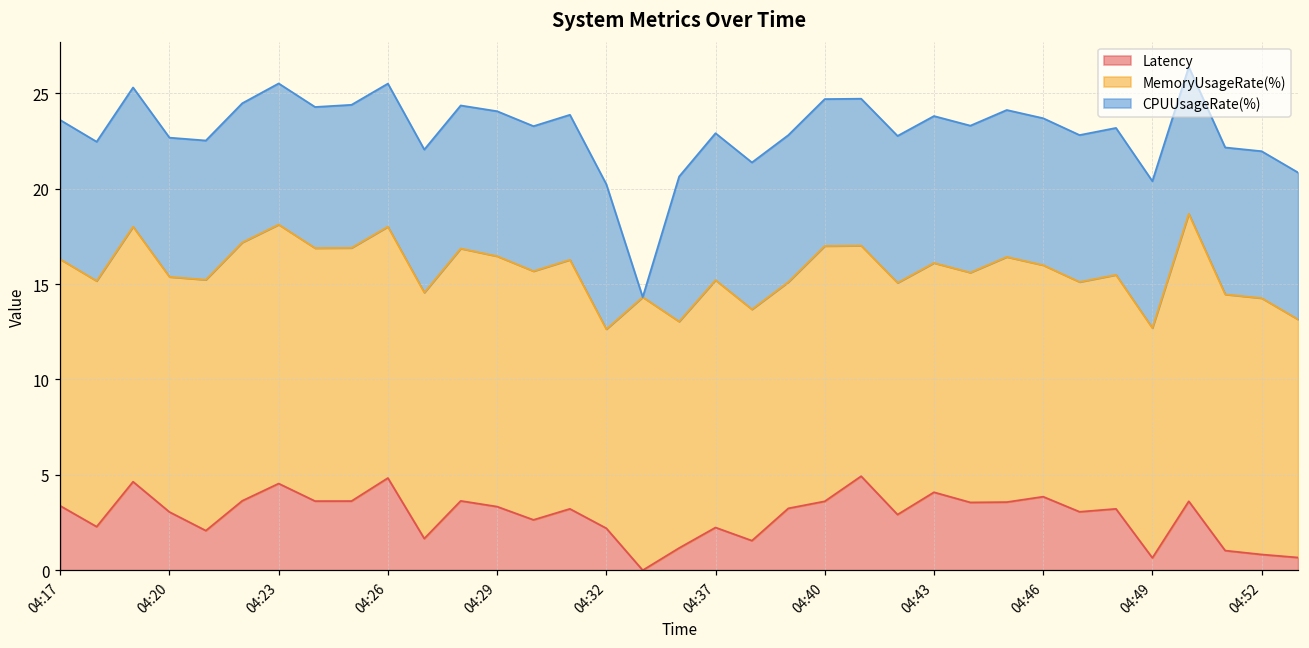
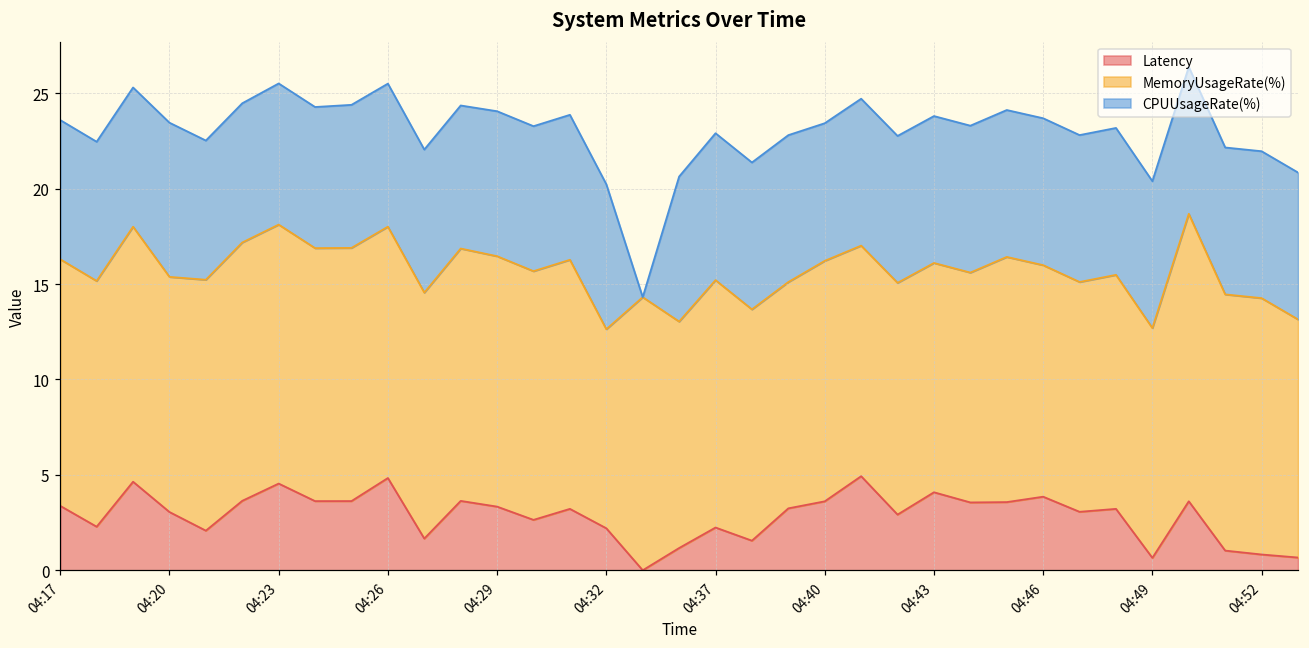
  {
    "Latency": {
      "04:17": 3.4,
      "04:20": 3.1,
      "04:23": 4.5,
      "04:26": 4.8,
      "04:29": 3.3,
      "04:32": 2.2,
      "04:37": 2.2,
      "04:40": 3.6,
      "04:43": 4.1,
      "04:46": 3.9,
      "04:49": 0.6,
      "04:52": 0.8
    },
    "MemoryUsageRate(%)": {
      "04:17": 12.9,
      "04:20": 12.3,
      "04:23": 13.6,
      "04:26": 13.2,
      "04:29": 13.1,
      "04:32": 10.4,
      "04:37": 13.0,
-     "04:40": 13.4,
+     "04:40": 12.6,
      "04:43": 12.0,
      "04:46": 12.1,
      "04:49": 12.0,
      "04:52": 13.4
    },
    "CPUUsageRate(%)": {
      "04:17": 7.3,
-     "04:20": 7.3,
+     "04:20": 8.1,
      "04:23": 7.4,
      "04:26": 7.5,
      "04:29": 7.6,
      "04:32": 7.6,
      "04:37": 7.7,
-     "04:40": 7.7,
+     "04:40": 7.2,
      "04:43": 7.7,
      "04:46": 7.7,
      "04:49": 7.7,
      "04:52": 7.7
    }
  }
